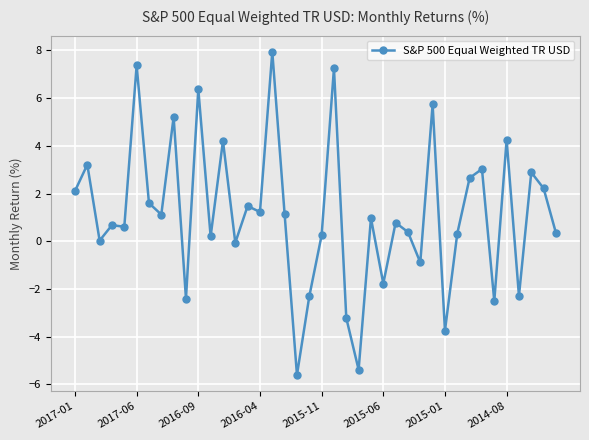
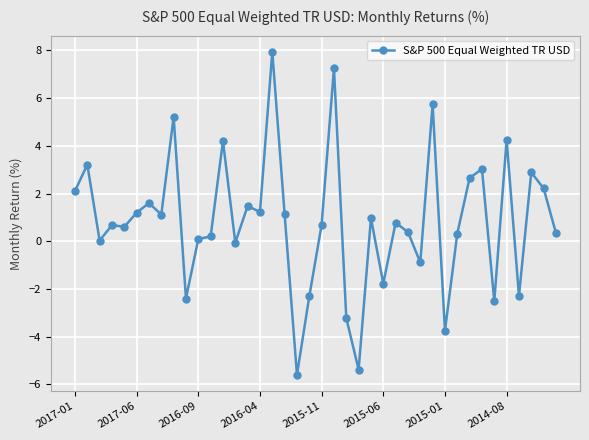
  {
    "2017-01": 2.1,
-   "2017-06": 7.4,
-   "2016-09": 6.4,
+   "2017-06": 1.2,
+   "2016-09": 0.1,
    "2016-04": 1.2,
-   "2015-11": 0.3,
+   "2015-11": 0.7,
    "2015-06": -1.8,
    "2015-01": -3.8,
    "2014-08": 4.3
  }
